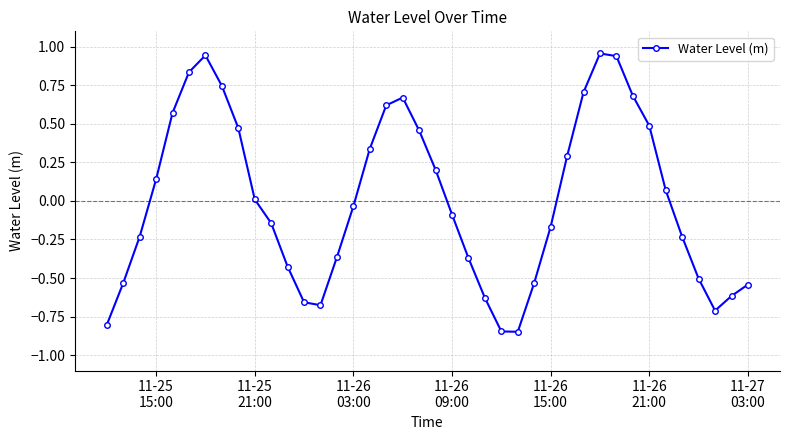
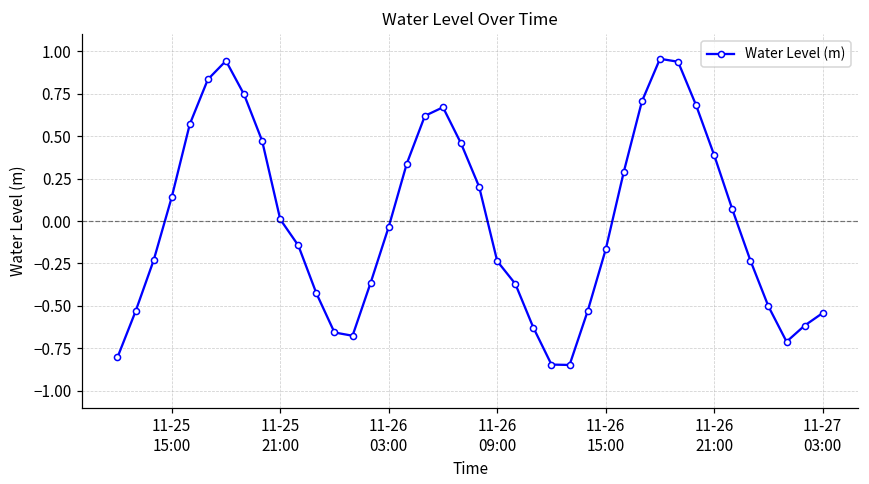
  {
    "11-25 15:00": 0.14,
    "11-25 21:00": 0.01,
    "11-26 03:00": -0.03,
-   "11-26 09:00": -0.09,
+   "11-26 09:00": -0.24,
    "11-26 15:00": -0.17,
-   "11-26 21:00": 0.49,
+   "11-26 21:00": 0.39,
    "11-27 03:00": -0.54
  }
